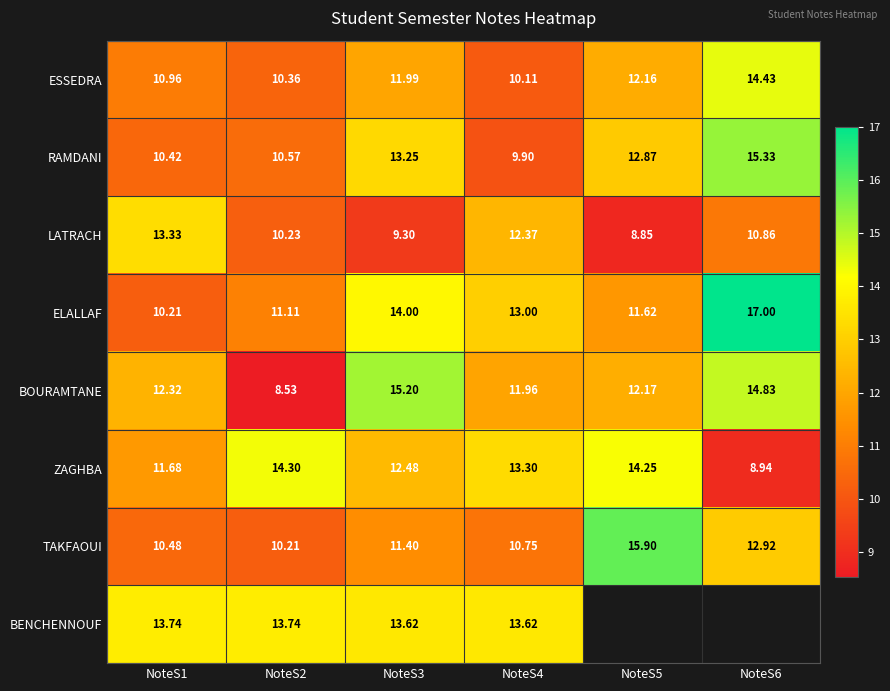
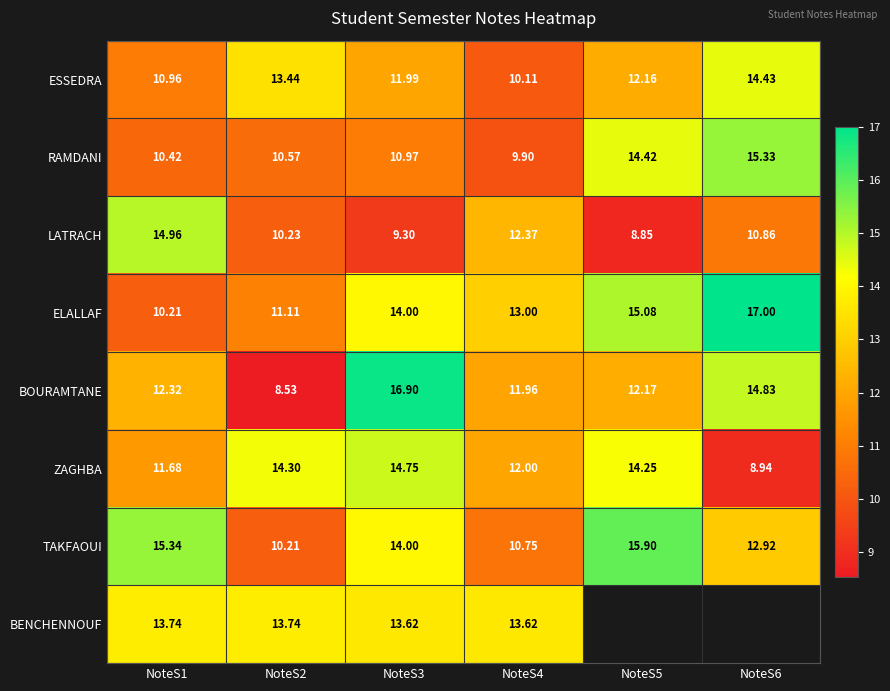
  {
    "ESSEDRA": {
      "NoteS1": 10.96,
-     "NoteS2": 10.36,
+     "NoteS2": 13.44,
      "NoteS3": 11.99,
      "NoteS4": 10.11,
      "NoteS5": 12.16,
      "NoteS6": 14.43
    },
    "RAMDANI": {
      "NoteS1": 10.42,
      "NoteS2": 10.57,
-     "NoteS3": 13.25,
+     "NoteS3": 10.97,
      "NoteS4": 9.90,
-     "NoteS5": 12.87,
+     "NoteS5": 14.42,
      "NoteS6": 15.33
    },
    "LATRACH": {
-     "NoteS1": 13.33,
+     "NoteS1": 14.96,
      "NoteS2": 10.23,
      "NoteS3": 9.30,
      "NoteS4": 12.37,
      "NoteS5": 8.85,
      "NoteS6": 10.86
    },
    "ELALLAF": {
      "NoteS1": 10.21,
      "NoteS2": 11.11,
      "NoteS3": 14.00,
      "NoteS4": 13.00,
-     "NoteS5": 11.62,
+     "NoteS5": 15.08,
      "NoteS6": 17.00
    },
    "BOURAMTANE": {
      "NoteS1": 12.32,
      "NoteS2": 8.53,
-     "NoteS3": 15.20,
+     "NoteS3": 16.90,
      "NoteS4": 11.96,
      "NoteS5": 12.17,
      "NoteS6": 14.83
    },
    "ZAGHBA": {
      "NoteS1": 11.68,
      "NoteS2": 14.30,
-     "NoteS3": 12.48,
-     "NoteS4": 13.30,
+     "NoteS3": 14.75,
+     "NoteS4": 12.00,
      "NoteS5": 14.25,
      "NoteS6": 8.94
    },
    "TAKFAOUI": {
-     "NoteS1": 10.48,
+     "NoteS1": 15.34,
      "NoteS2": 10.21,
-     "NoteS3": 11.40,
+     "NoteS3": 14.00,
      "NoteS4": 10.75,
      "NoteS5": 15.90,
      "NoteS6": 12.92
    },
    "BENCHENNOUF": {
      "NoteS1": 13.74,
      "NoteS2": 13.74,
      "NoteS3": 13.62,
      "NoteS4": 13.62
    }
  }
